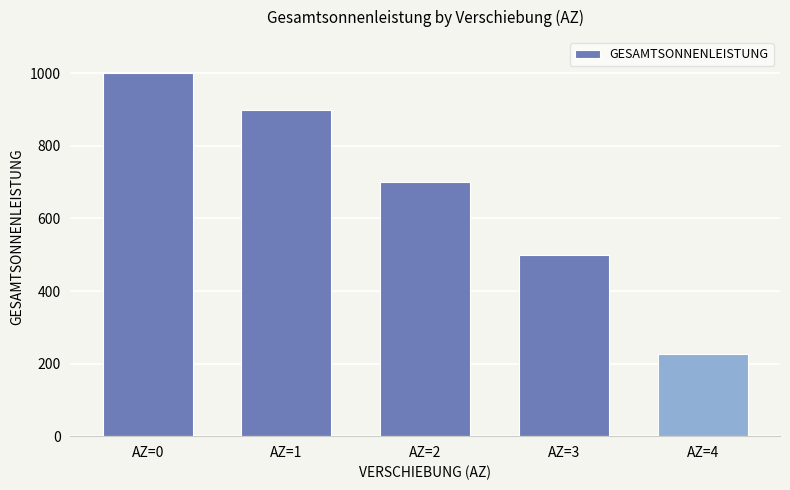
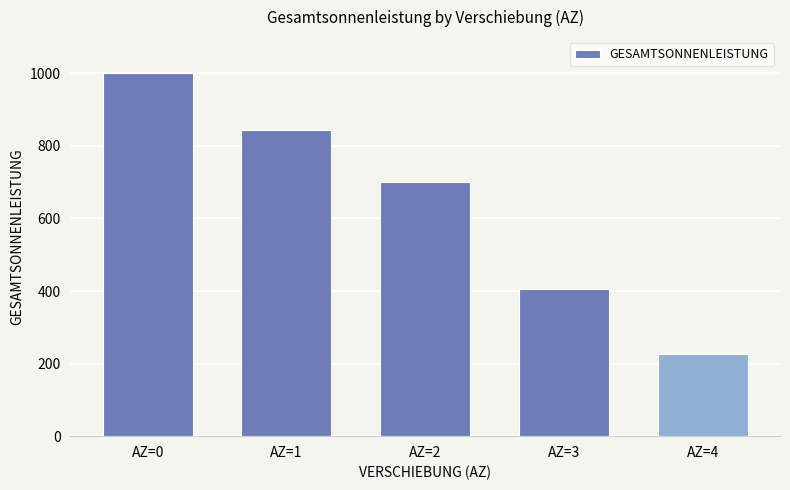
  {
    "AZ=0": 1000,
-   "AZ=1": 900,
+   "AZ=1": 840,
    "AZ=2": 700,
-   "AZ=3": 500,
+   "AZ=3": 410,
    "AZ=4": 230
  }
